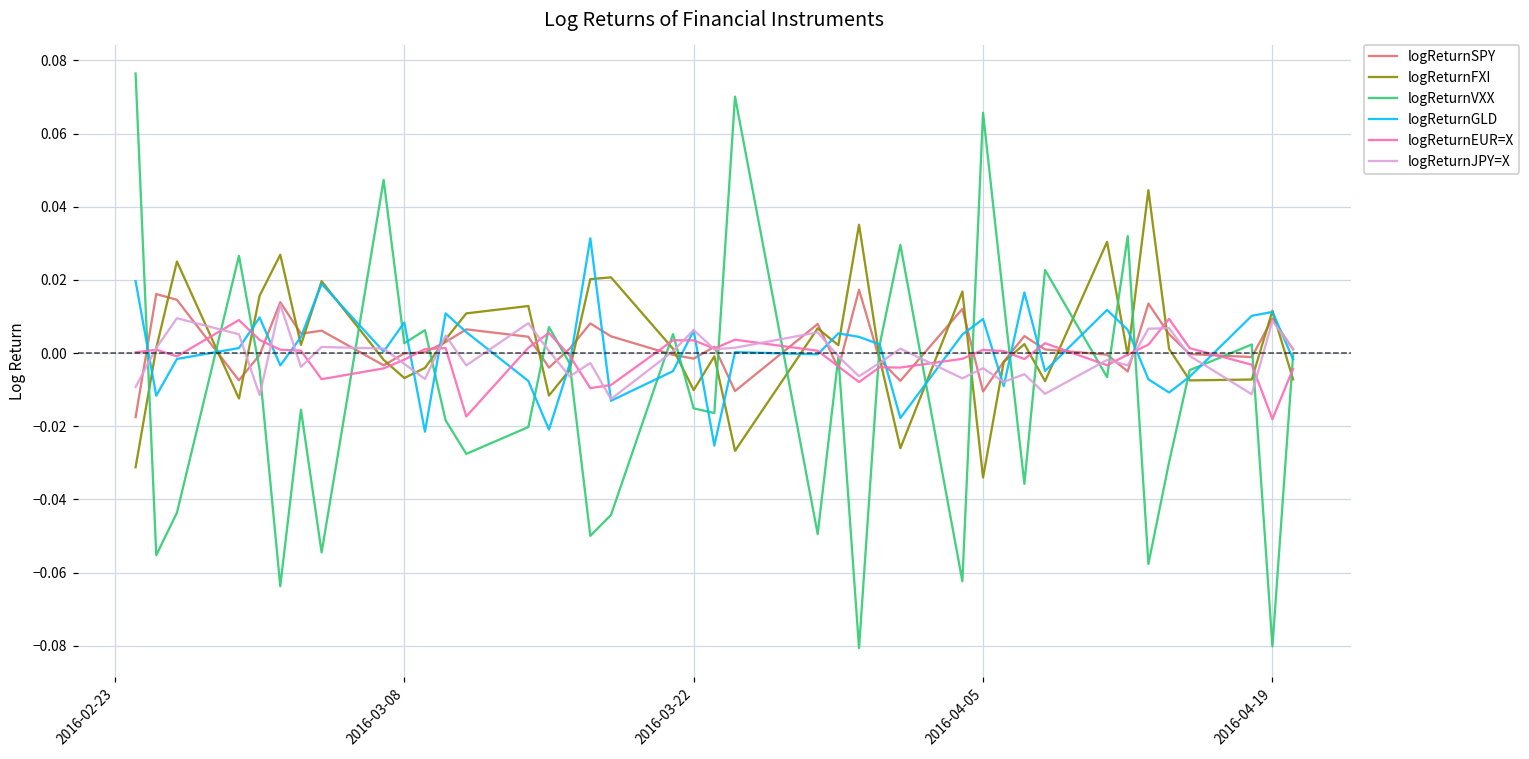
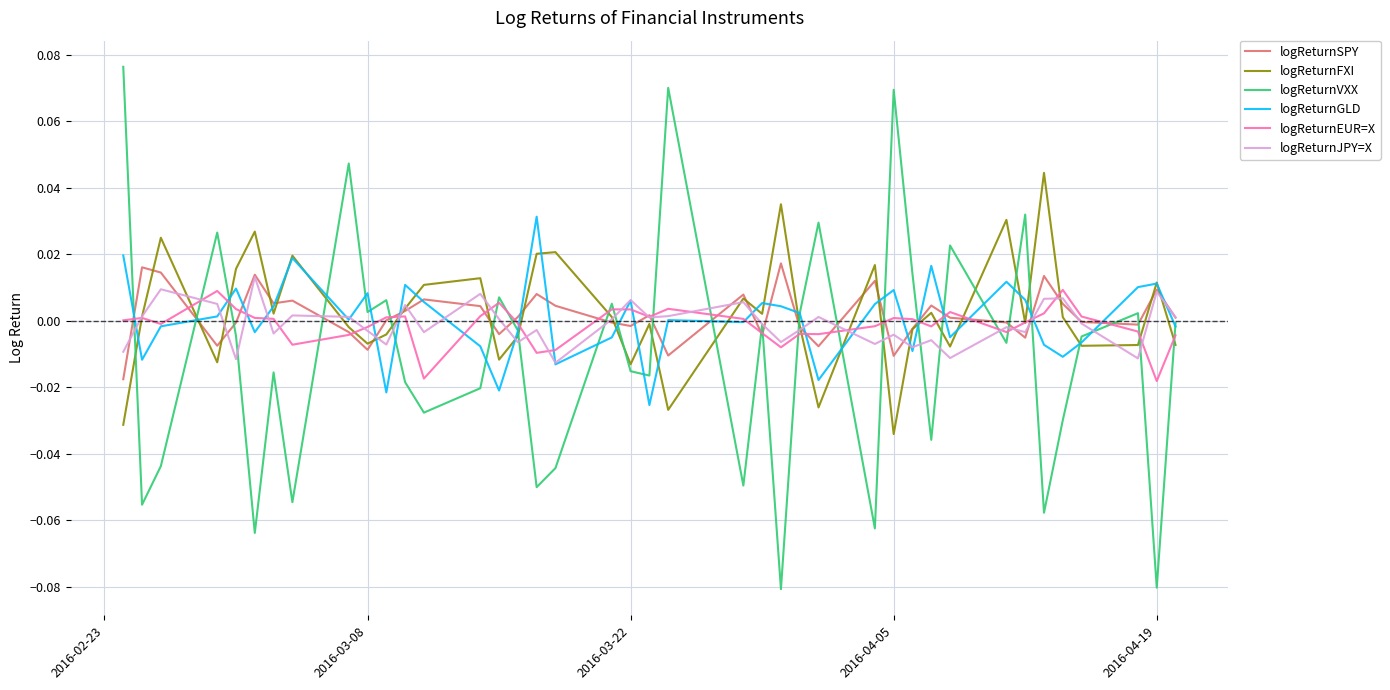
  {
    "logReturnSPY": {
-     "2016-03-08": 0.000,
+     "2016-03-08": -0.009,
      "2016-03-22": -0.002,
      "2016-04-05": -0.010
    },
    "logReturnFXI": {
      "2016-03-08": -0.007,
-     "2016-03-22": -0.010,
+     "2016-03-22": -0.013,
      "2016-04-05": -0.034
    },
    "logReturnVXX": {
      "2016-03-08": 0.003,
      "2016-03-22": -0.015,
-     "2016-04-05": 0.066,
+     "2016-04-05": 0.070,
      "2016-04-19": -0.080
    },
    "logReturnGLD": {
      "2016-03-08": 0.008,
      "2016-04-05": 0.009
    },
    "logReturnEUR=X": {
      "2016-03-08": -0.002,
      "2016-03-22": 0.003,
      "2016-04-05": 0.001,
      "2016-04-19": -0.018
    },
    "logReturnJPY=X": {
      "2016-03-08": -0.003,
      "2016-04-05": -0.004
    }
  }
